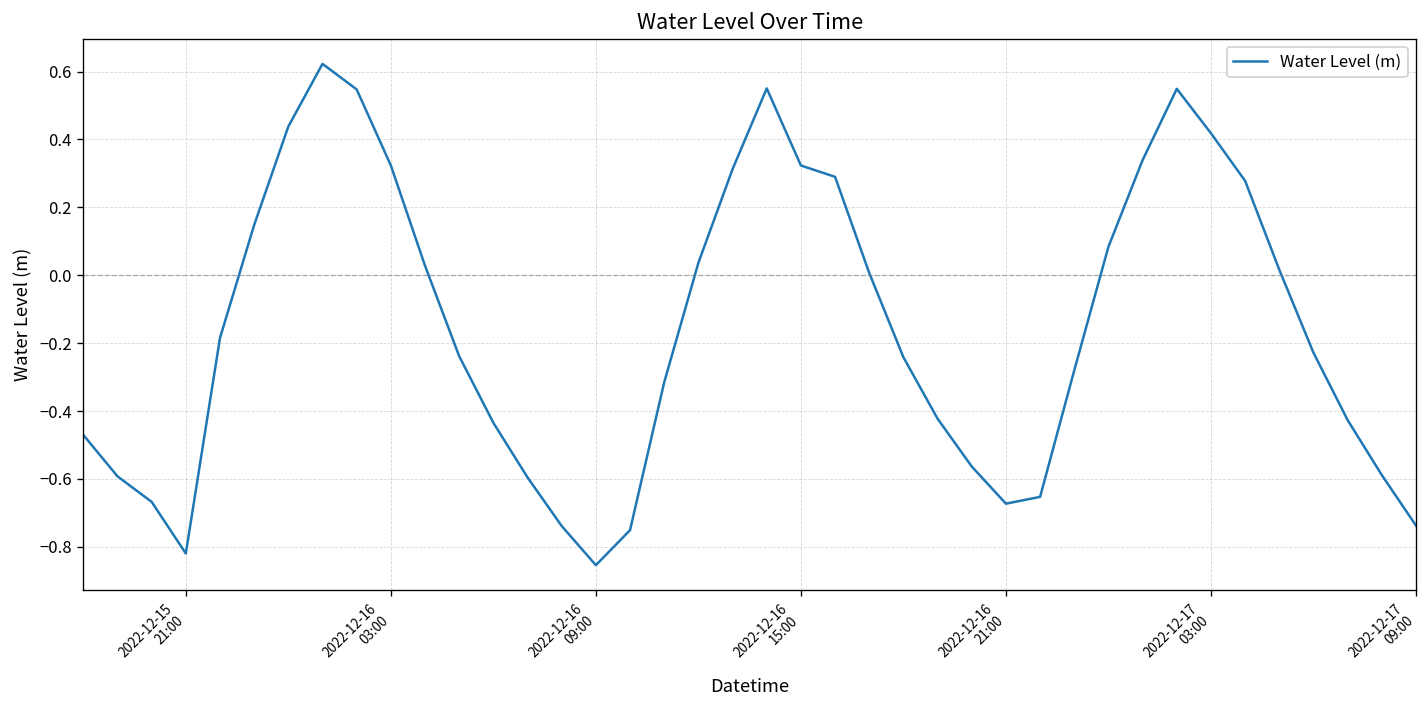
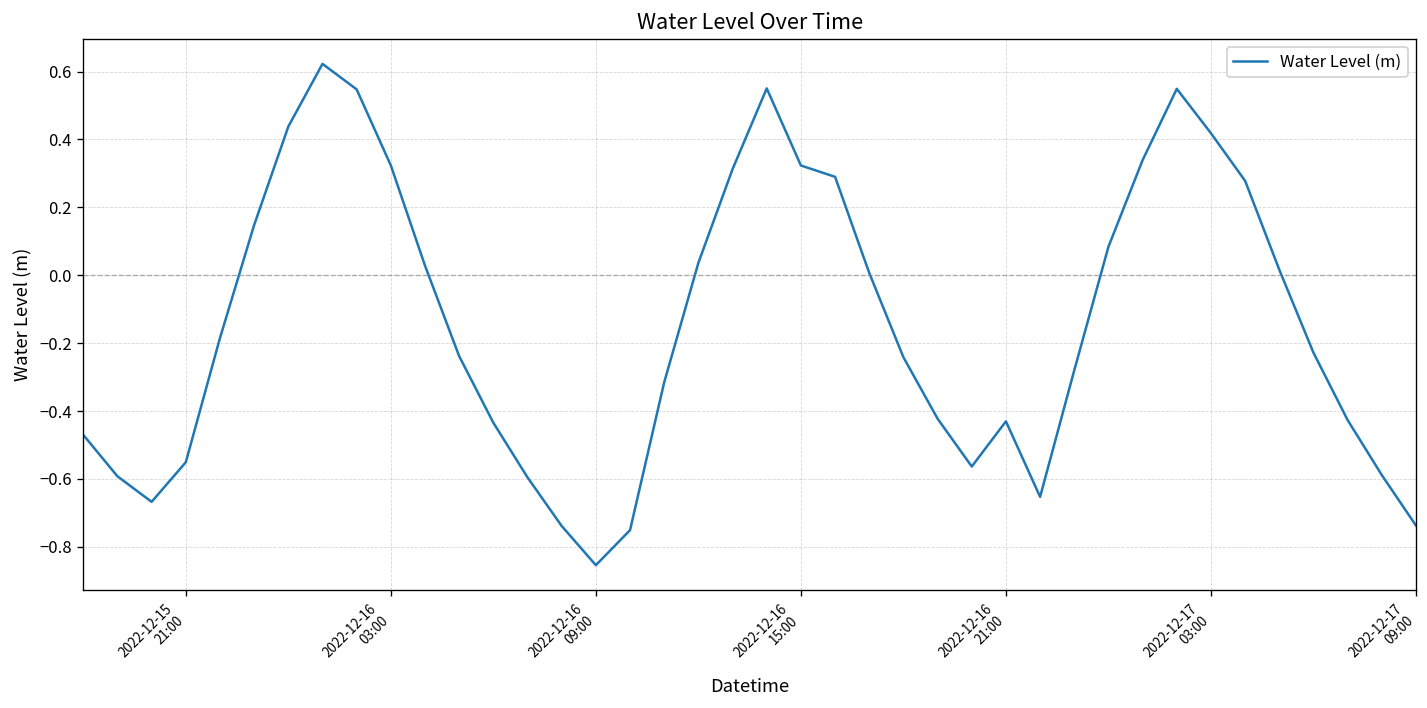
  {
-   "2022-12-15 21:00": -0.82,
+   "2022-12-15 21:00": -0.55,
    "2022-12-16 03:00": 0.32,
    "2022-12-16 09:00": -0.85,
    "2022-12-16 15:00": 0.32,
-   "2022-12-16 21:00": -0.67,
+   "2022-12-16 21:00": -0.43,
    "2022-12-17 03:00": 0.42,
    "2022-12-17 09:00": -0.74
  }
